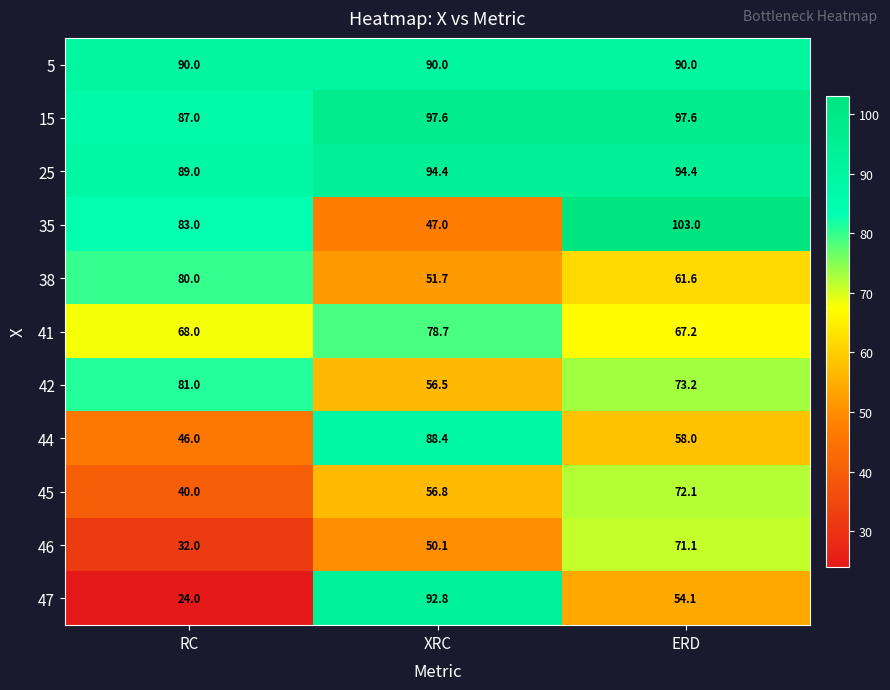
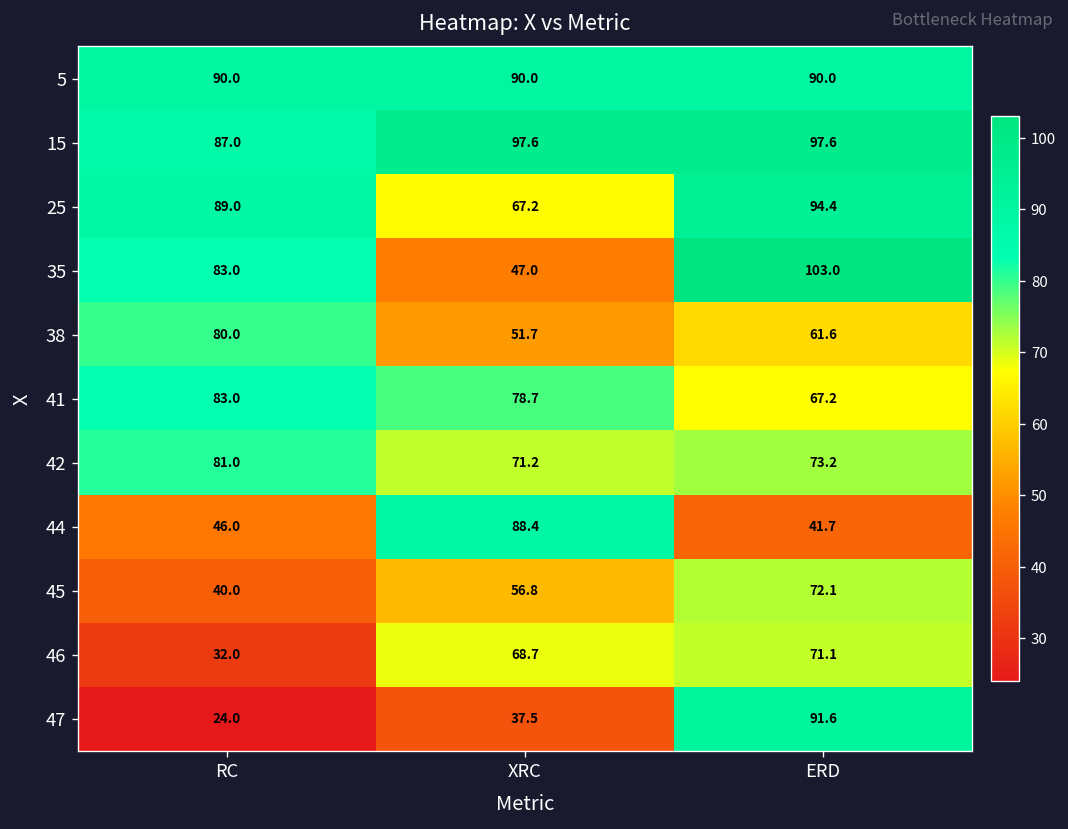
  {
    "5": {
      "RC": 90.0,
      "XRC": 90.0,
      "ERD": 90.0
    },
    "15": {
      "RC": 87.0,
      "XRC": 97.6,
      "ERD": 97.6
    },
    "25": {
      "RC": 89.0,
-     "XRC": 94.4,
+     "XRC": 67.2,
      "ERD": 94.4
    },
    "35": {
      "RC": 83.0,
      "XRC": 47.0,
      "ERD": 103.0
    },
    "38": {
      "RC": 80.0,
      "XRC": 51.7,
      "ERD": 61.6
    },
    "41": {
-     "RC": 68.0,
+     "RC": 83.0,
      "XRC": 78.7,
      "ERD": 67.2
    },
    "42": {
      "RC": 81.0,
-     "XRC": 56.5,
+     "XRC": 71.2,
      "ERD": 73.2
    },
    "44": {
      "RC": 46.0,
      "XRC": 88.4,
-     "ERD": 58.0
+     "ERD": 41.7
    },
    "45": {
      "RC": 40.0,
      "XRC": 56.8,
      "ERD": 72.1
    },
    "46": {
      "RC": 32.0,
-     "XRC": 50.1,
+     "XRC": 68.7,
      "ERD": 71.1
    },
    "47": {
      "RC": 24.0,
-     "XRC": 92.8,
-     "ERD": 54.1
+     "XRC": 37.5,
+     "ERD": 91.6
    }
  }
